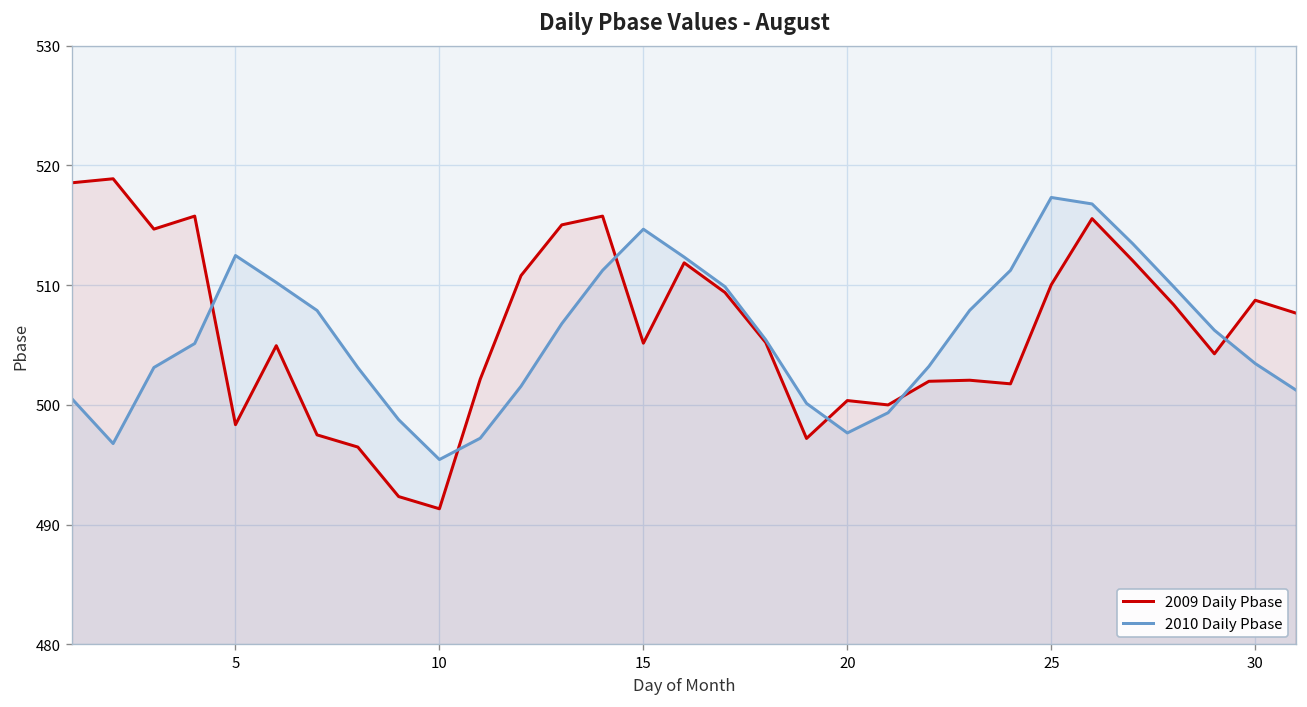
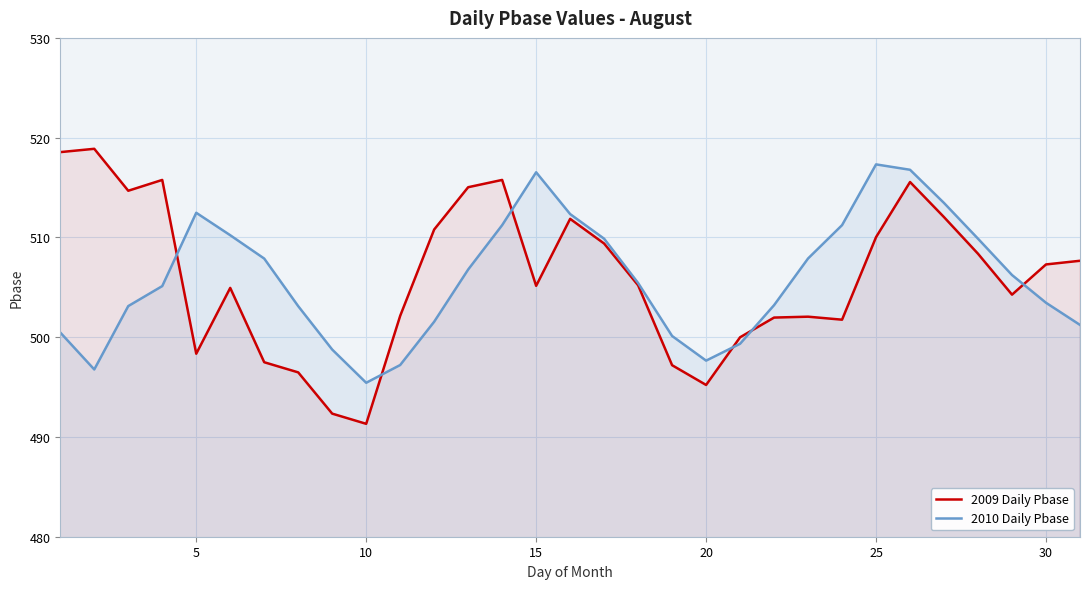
  {
    "2009 Daily Pbase": {
      "5": 498,
      "10": 491,
      "15": 505,
-     "20": 500,
+     "20": 495,
      "25": 510,
-     "30": 509
+     "30": 507
    },
    "2010 Daily Pbase": {
      "5": 512,
      "10": 495,
-     "15": 515,
+     "15": 517,
      "20": 498,
      "25": 517,
      "30": 503
    }
  }
